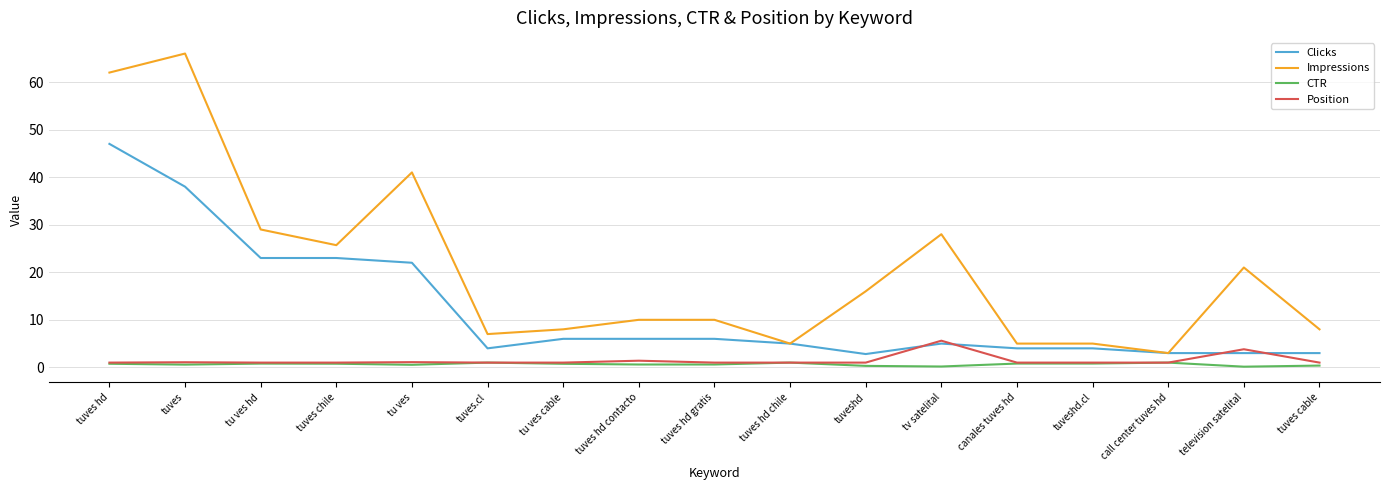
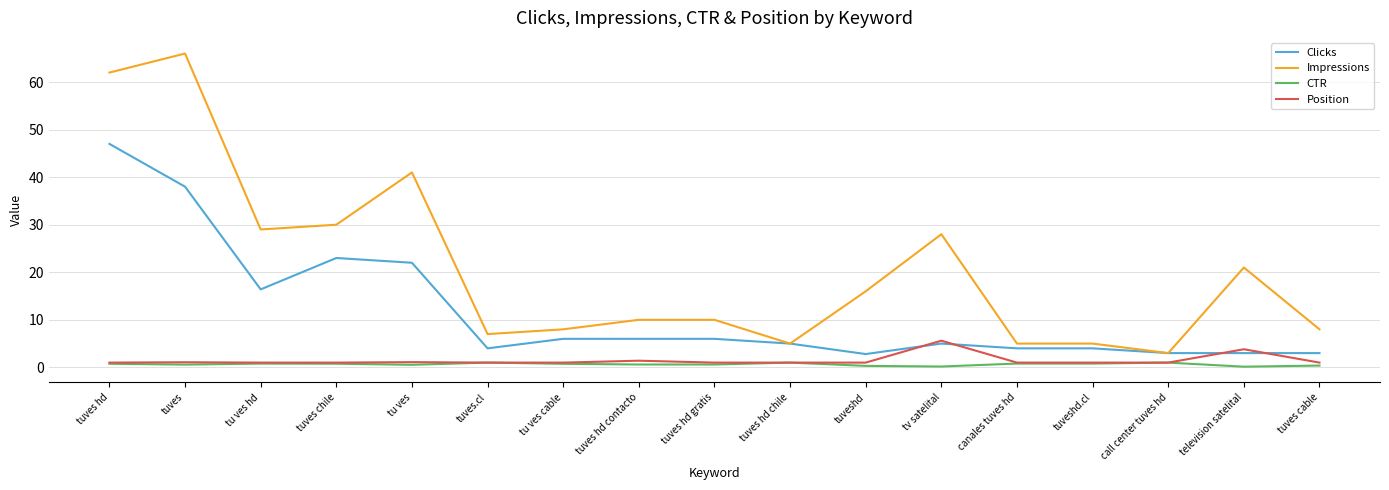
  {
    "Clicks": {
      "tuves hd": 47,
      "tuves": 38,
-     "tu ves hd": 23,
+     "tu ves hd": 16,
      "tuves chile": 23,
      "tu ves": 22,
      "tuves.cl": 4,
      "tu ves cable": 6,
      "tuves hd contacto": 6,
      "tuves hd gratis": 6,
      "tuveshd": 3,
      "tv satelital": 5,
      "canales tuves hd": 4,
      "tuveshd.cl": 4,
      "television satelital": 3,
      "tuves cable": 3
    },
    "Impressions": {
      "tuves hd": 62,
      "tuves": 66,
      "tu ves hd": 29,
-     "tuves chile": 26,
+     "tuves chile": 30,
      "tu ves": 41,
      "tuves.cl": 7,
      "tu ves cable": 8,
      "tuves hd contacto": 10,
      "tuves hd gratis": 10,
      "tuveshd": 16,
      "tv satelital": 28,
      "canales tuves hd": 5,
      "tuveshd.cl": 5,
      "television satelital": 21,
      "tuves cable": 8
    },
    "CTR": {
      "tu ves": 1,
      "tuves hd contacto": 1,
      "tuveshd": 0,
      "tv satelital": 0,
      "television satelital": 0,
      "tuves cable": 0
    },
    "Position": {
      "tu ves": 1,
      "tuves hd contacto": 1,
      "tuveshd": 1,
      "tv satelital": 6,
      "television satelital": 4,
      "tuves cable": 1
    }
  }
